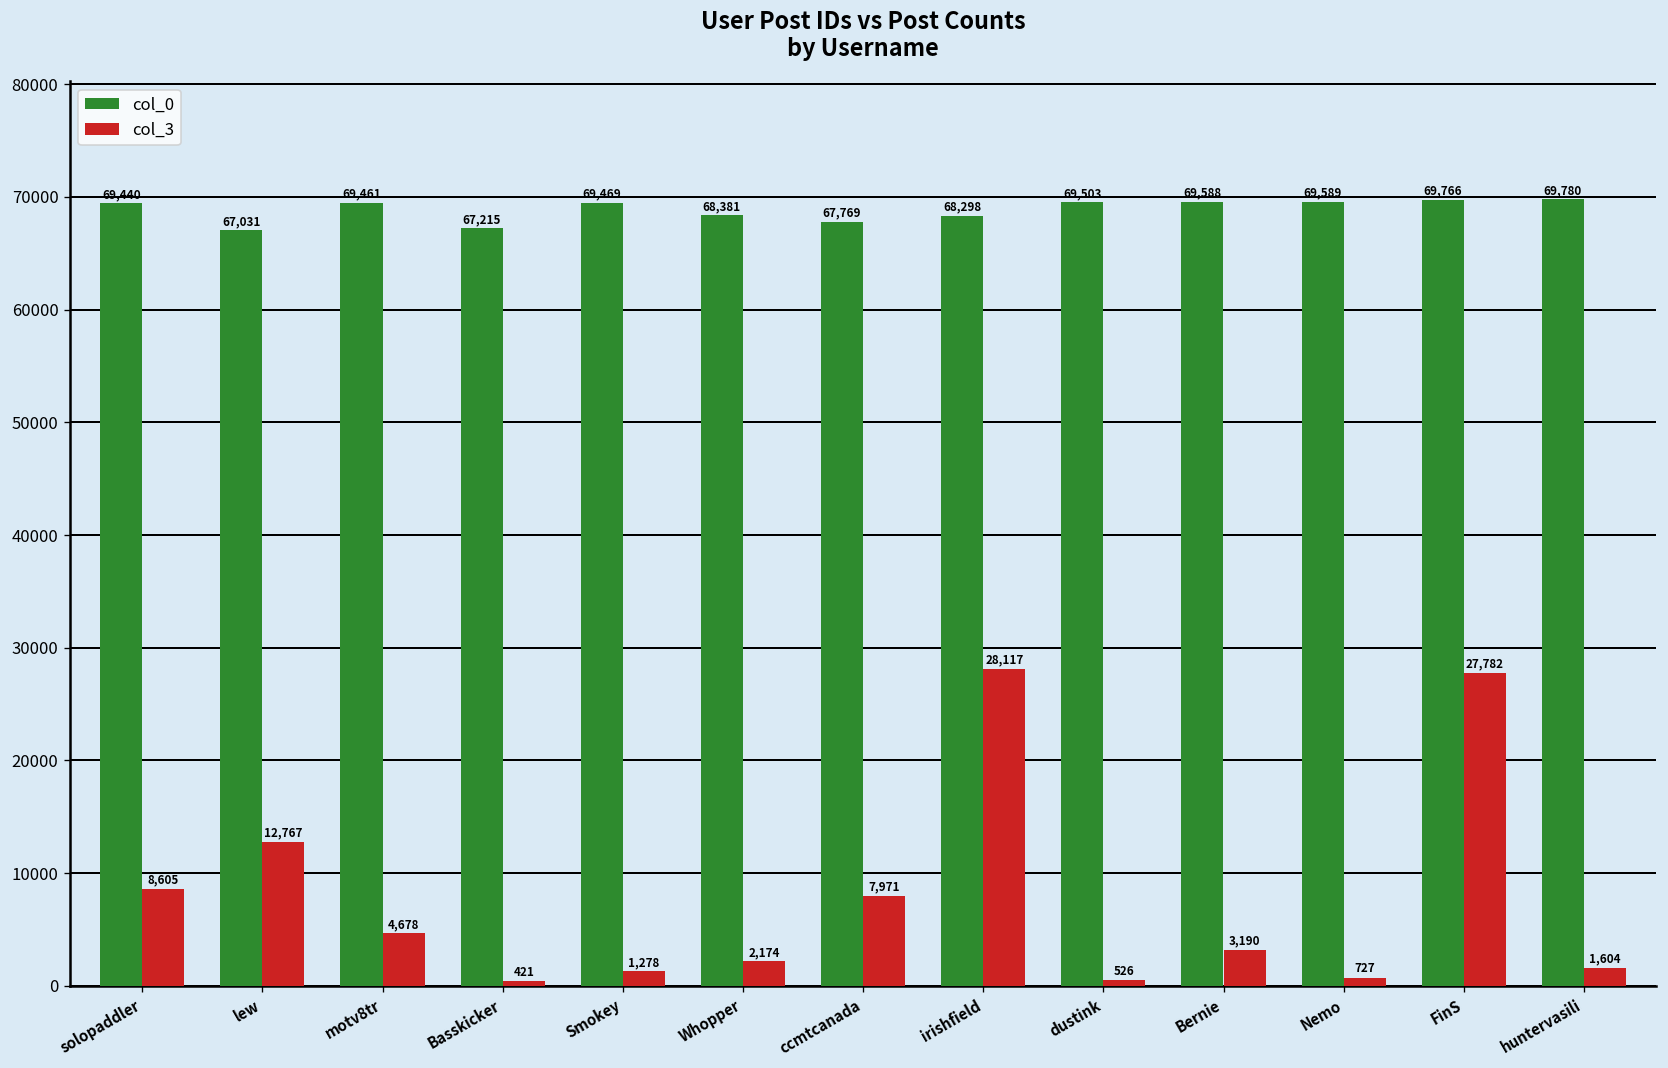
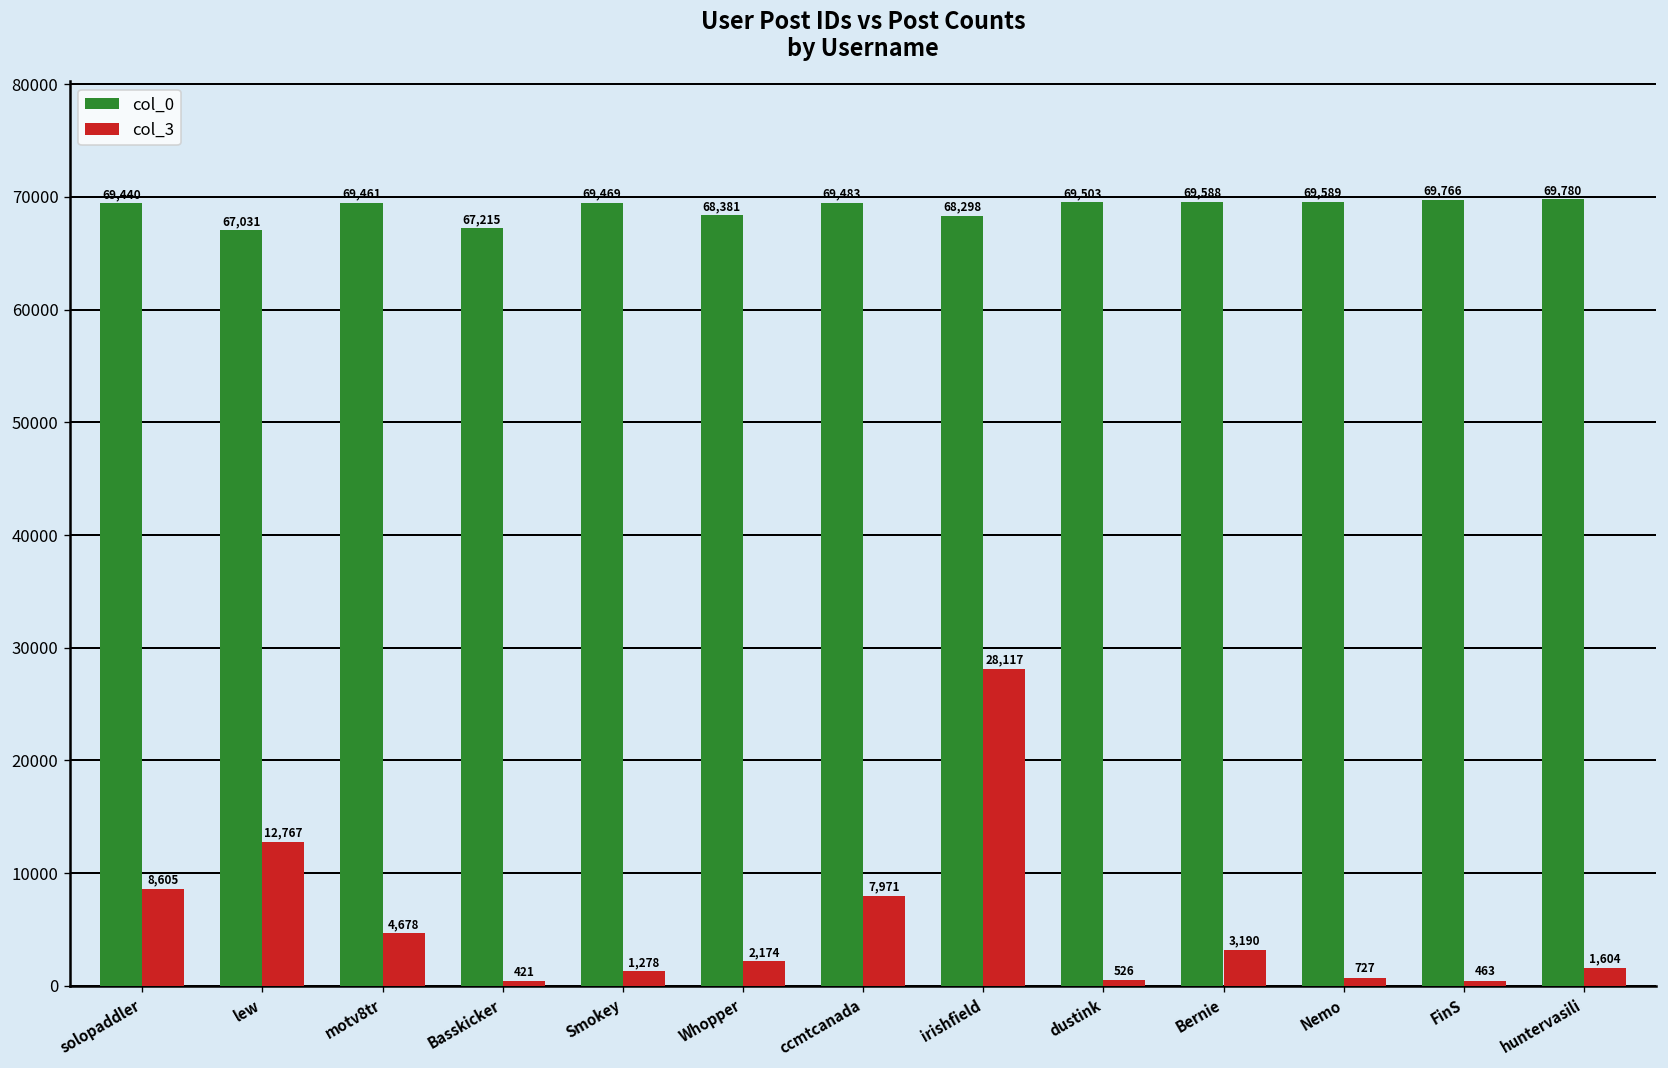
  {
    "col_0": {
      "solopaddler": "69,440",
      "lew": "67,031",
      "motv8tr": "69,461",
      "Basskicker": "67,215",
      "Smokey": "69,469",
      "Whopper": "68,381",
-     "ccmtcanada": "67,769",
+     "ccmtcanada": "69,483",
      "irishfield": "68,298",
      "dustink": "69,503",
      "Bernie": "69,588",
      "Nemo": "69,589",
      "FinS": "69,766",
      "huntervasili": "69,780"
    },
    "col_3": {
      "solopaddler": "8,605",
      "lew": "12,767",
      "motv8tr": "4,678",
      "Basskicker": "421",
      "Smokey": "1,278",
      "Whopper": "2,174",
      "ccmtcanada": "7,971",
      "irishfield": "28,117",
      "dustink": "526",
      "Bernie": "3,190",
      "Nemo": "727",
-     "FinS": "27,782",
+     "FinS": "463",
      "huntervasili": "1,604"
    }
  }
